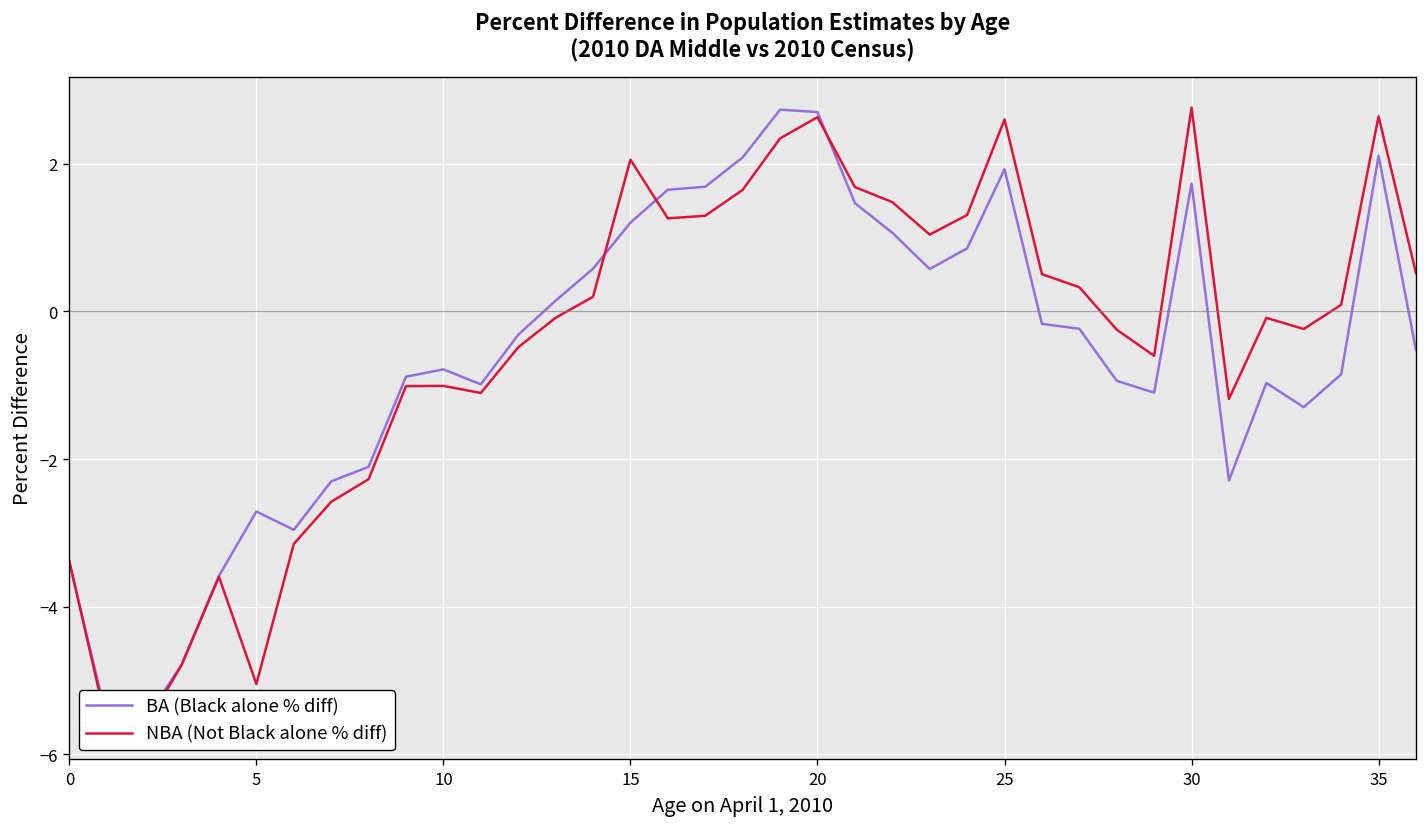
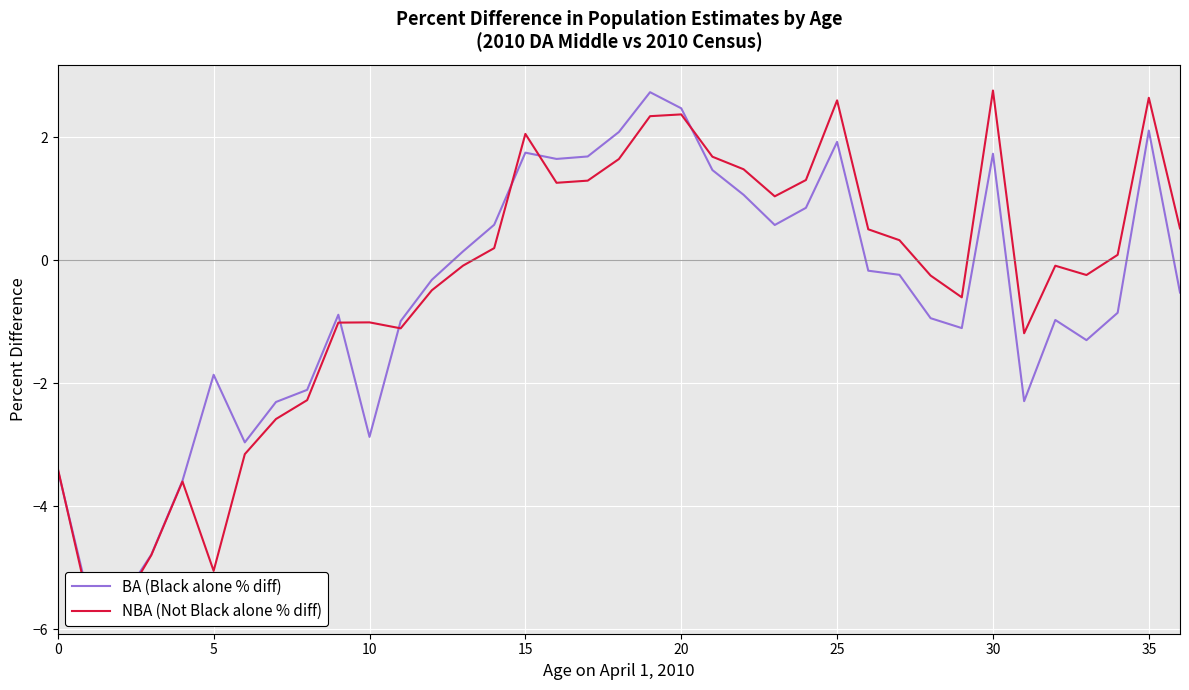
  {
    "BA (Black alone % diff)": {
-     "5": -2.7,
-     "10": -0.8,
-     "15": 1.2,
-     "20": 2.7,
+     "5": -1.9,
+     "10": -2.9,
+     "15": 1.8,
+     "20": 2.5,
      "25": 1.9,
      "30": 1.7,
      "35": 2.1
    },
    "NBA (Not Black alone % diff)": {
      "5": -5.0,
      "10": -1.0,
      "15": 2.1,
-     "20": 2.6,
+     "20": 2.4,
      "25": 2.6,
      "30": 2.8,
      "35": 2.6
    }
  }
